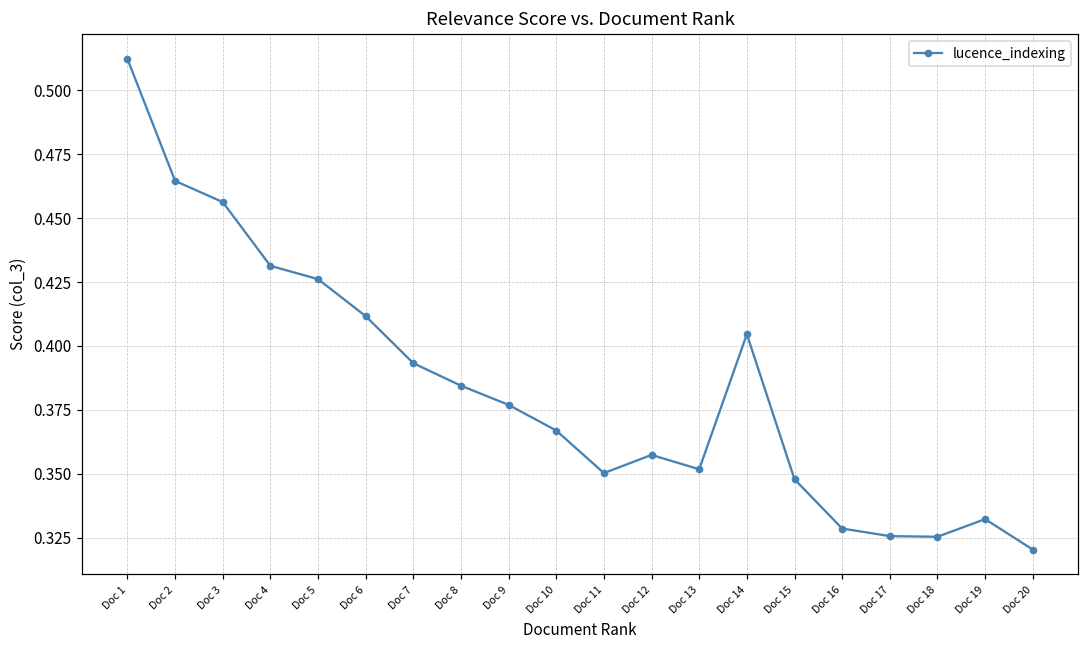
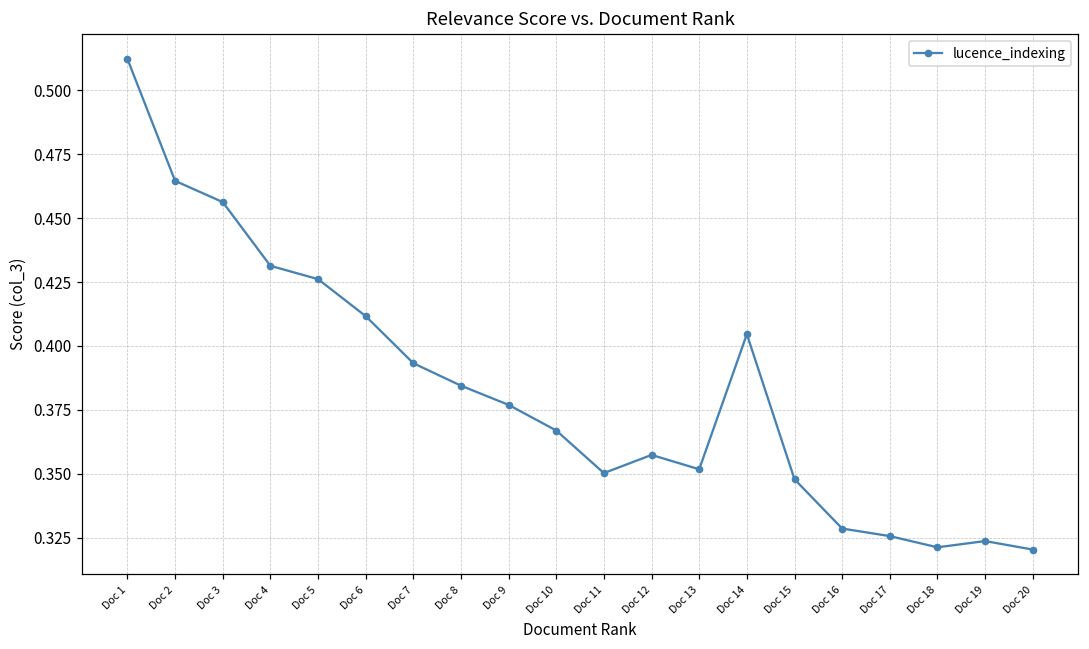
  {
    "Doc 1": 0.512,
    "Doc 2": 0.465,
    "Doc 3": 0.456,
    "Doc 4": 0.431,
    "Doc 5": 0.426,
    "Doc 6": 0.412,
    "Doc 7": 0.393,
    "Doc 8": 0.384,
    "Doc 9": 0.377,
    "Doc 10": 0.367,
    "Doc 11": 0.350,
    "Doc 12": 0.357,
    "Doc 13": 0.352,
    "Doc 14": 0.405,
    "Doc 15": 0.348,
    "Doc 16": 0.329,
    "Doc 17": 0.326,
-   "Doc 18": 0.325,
-   "Doc 19": 0.332,
+   "Doc 18": 0.321,
+   "Doc 19": 0.324,
    "Doc 20": 0.320
  }
